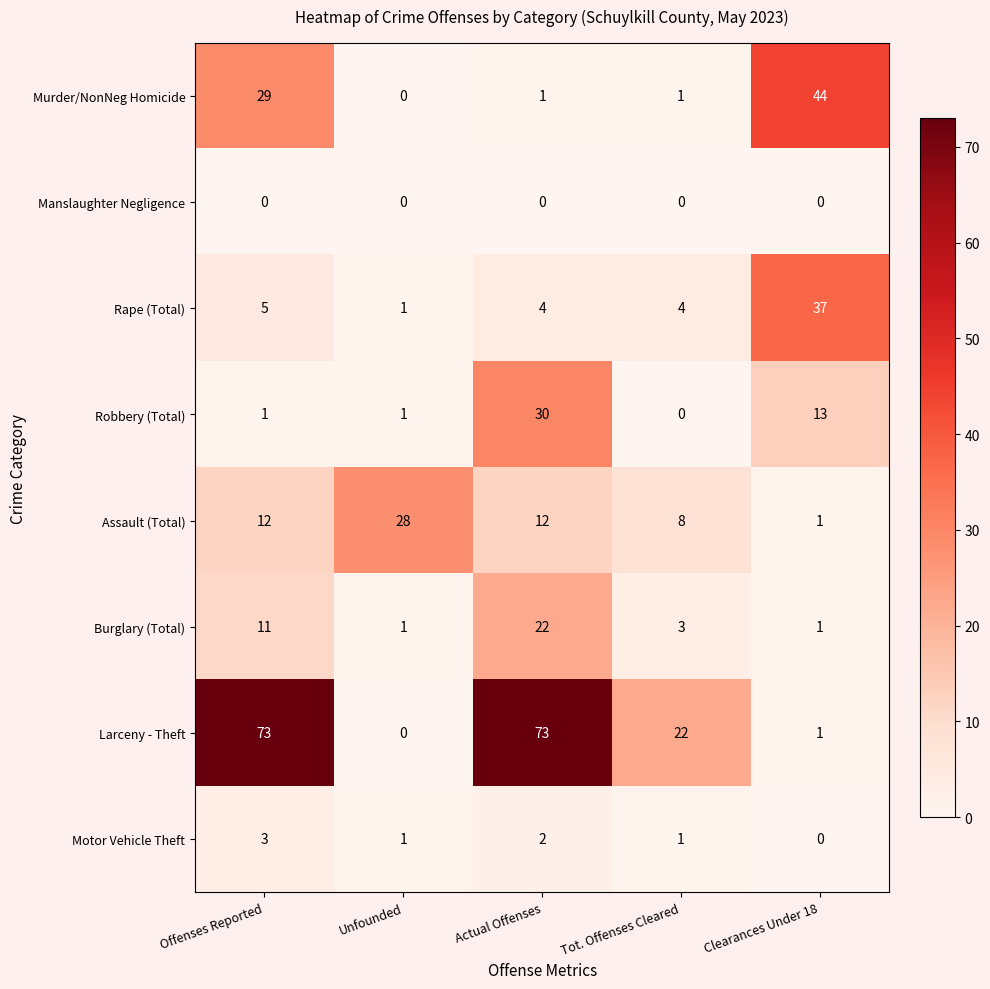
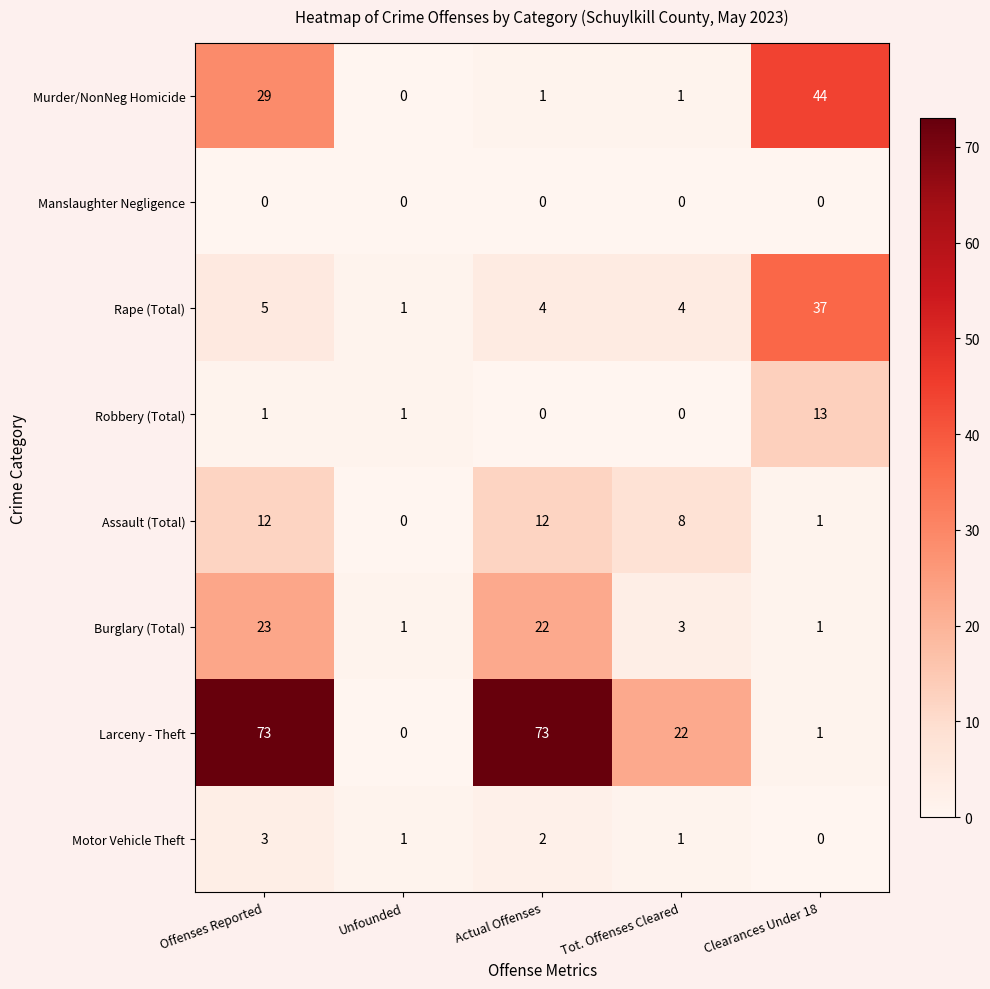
  {
    "Murder/NonNeg Homicide": {
      "Offenses Reported": 29,
      "Unfounded": 0,
      "Actual Offenses": 1,
      "Tot. Offenses Cleared": 1,
      "Clearances Under 18": 44
    },
    "Manslaughter Negligence": {
      "Offenses Reported": 0,
      "Unfounded": 0,
      "Actual Offenses": 0,
      "Tot. Offenses Cleared": 0,
      "Clearances Under 18": 0
    },
    "Rape (Total)": {
      "Offenses Reported": 5,
      "Unfounded": 1,
      "Actual Offenses": 4,
      "Tot. Offenses Cleared": 4,
      "Clearances Under 18": 37
    },
    "Robbery (Total)": {
      "Offenses Reported": 1,
      "Unfounded": 1,
-     "Actual Offenses": 30,
+     "Actual Offenses": 0,
      "Tot. Offenses Cleared": 0,
      "Clearances Under 18": 13
    },
    "Assault (Total)": {
      "Offenses Reported": 12,
-     "Unfounded": 28,
+     "Unfounded": 0,
      "Actual Offenses": 12,
      "Tot. Offenses Cleared": 8,
      "Clearances Under 18": 1
    },
    "Burglary (Total)": {
-     "Offenses Reported": 11,
+     "Offenses Reported": 23,
      "Unfounded": 1,
      "Actual Offenses": 22,
      "Tot. Offenses Cleared": 3,
      "Clearances Under 18": 1
    },
    "Larceny - Theft": {
      "Offenses Reported": 73,
      "Unfounded": 0,
      "Actual Offenses": 73,
      "Tot. Offenses Cleared": 22,
      "Clearances Under 18": 1
    },
    "Motor Vehicle Theft": {
      "Offenses Reported": 3,
      "Unfounded": 1,
      "Actual Offenses": 2,
      "Tot. Offenses Cleared": 1,
      "Clearances Under 18": 0
    }
  }
